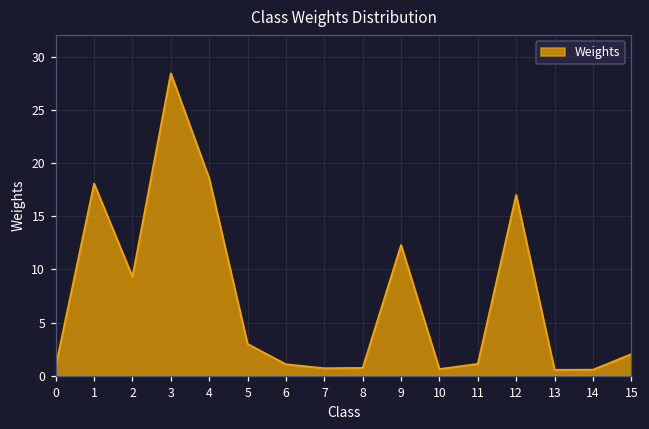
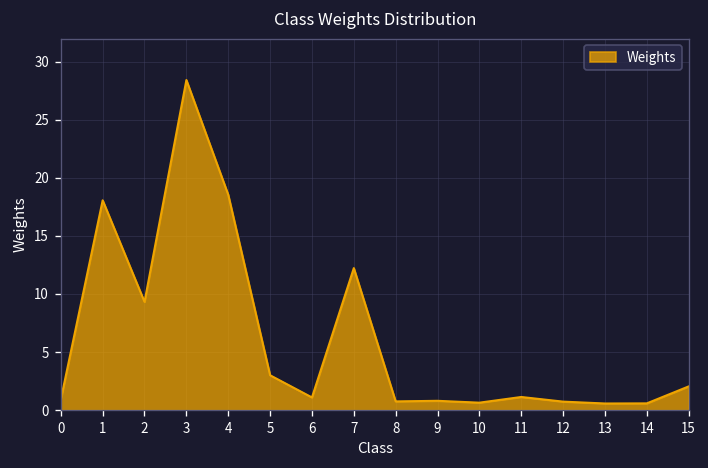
  {
    "0": 1,
    "1": 18,
    "2": 9,
    "3": 28,
    "4": 19,
    "5": 3,
    "6": 1,
-   "7": 1,
+   "7": 12,
    "8": 1,
-   "9": 12,
+   "9": 1,
    "10": 1,
    "11": 1,
-   "12": 17,
+   "12": 1,
    "13": 1,
    "14": 1,
    "15": 2
  }
